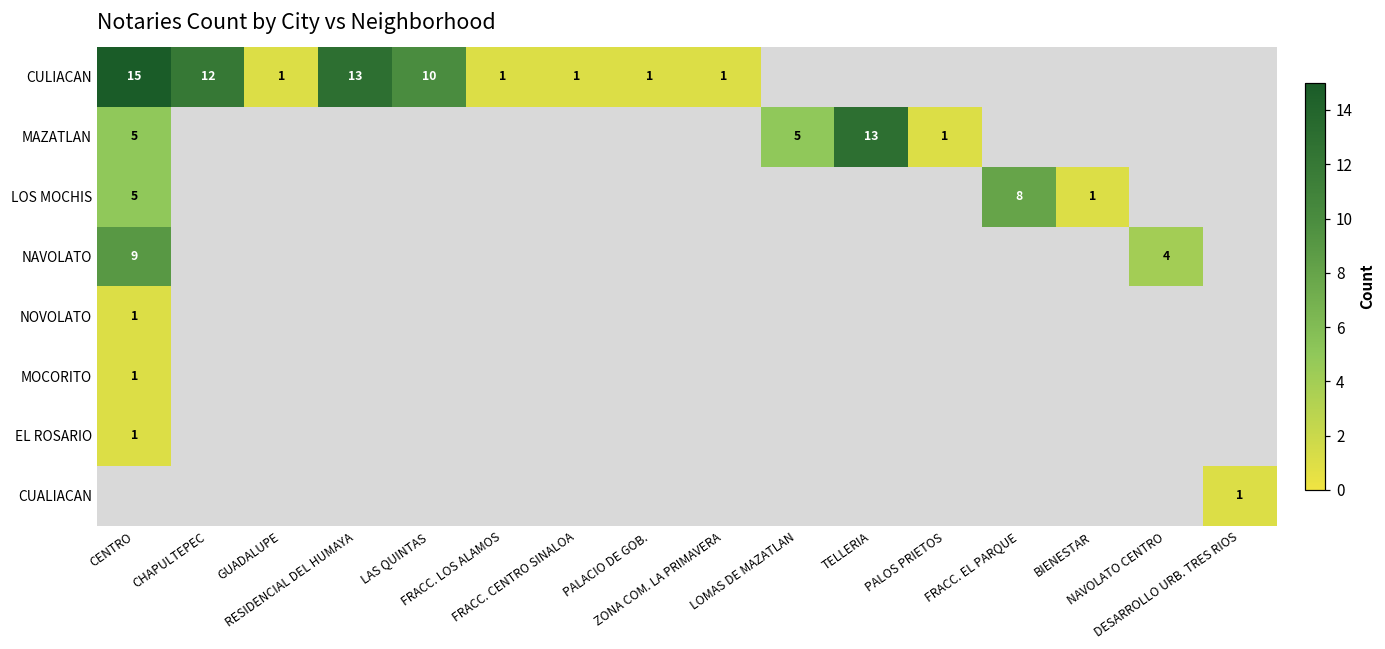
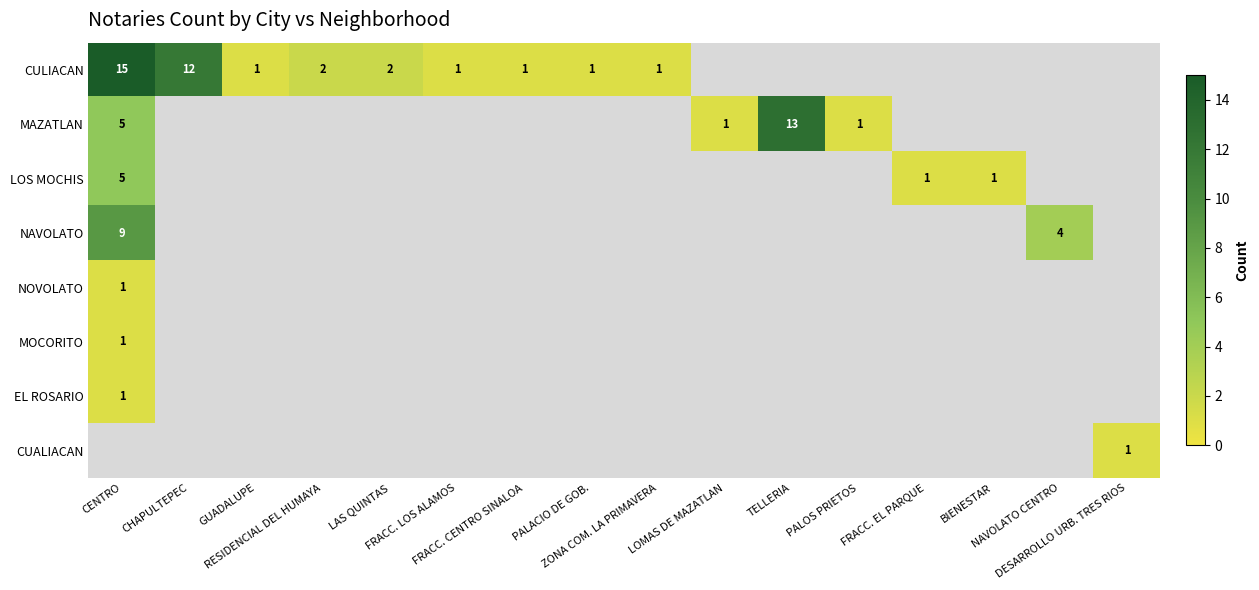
  {
    "CULIACAN": {
      "CENTRO": 15,
      "CHAPULTEPEC": 12,
      "GUADALUPE": 1,
-     "RESIDENCIAL DEL HUMAYA": 13,
-     "LAS QUINTAS": 10,
+     "RESIDENCIAL DEL HUMAYA": 2,
+     "LAS QUINTAS": 2,
      "FRACC. LOS ALAMOS": 1,
      "FRACC. CENTRO SINALOA": 1,
      "PALACIO DE GOB.": 1,
      "ZONA COM. LA PRIMAVERA": 1
    },
    "MAZATLAN": {
      "CENTRO": 5,
-     "LOMAS DE MAZATLAN": 5,
+     "LOMAS DE MAZATLAN": 1,
      "TELLERIA": 13,
      "PALOS PRIETOS": 1
    },
    "LOS MOCHIS": {
      "CENTRO": 5,
-     "FRACC. EL PARQUE": 8,
+     "FRACC. EL PARQUE": 1,
      "BIENESTAR": 1
    },
    "NAVOLATO": {
      "CENTRO": 9,
      "NAVOLATO CENTRO": 4
    },
    "NOVOLATO": {
      "CENTRO": 1
    },
    "MOCORITO": {
      "CENTRO": 1
    },
    "EL ROSARIO": {
      "CENTRO": 1
    },
    "CUALIACAN": {
      "DESARROLLO URB. TRES RIOS": 1
    }
  }
